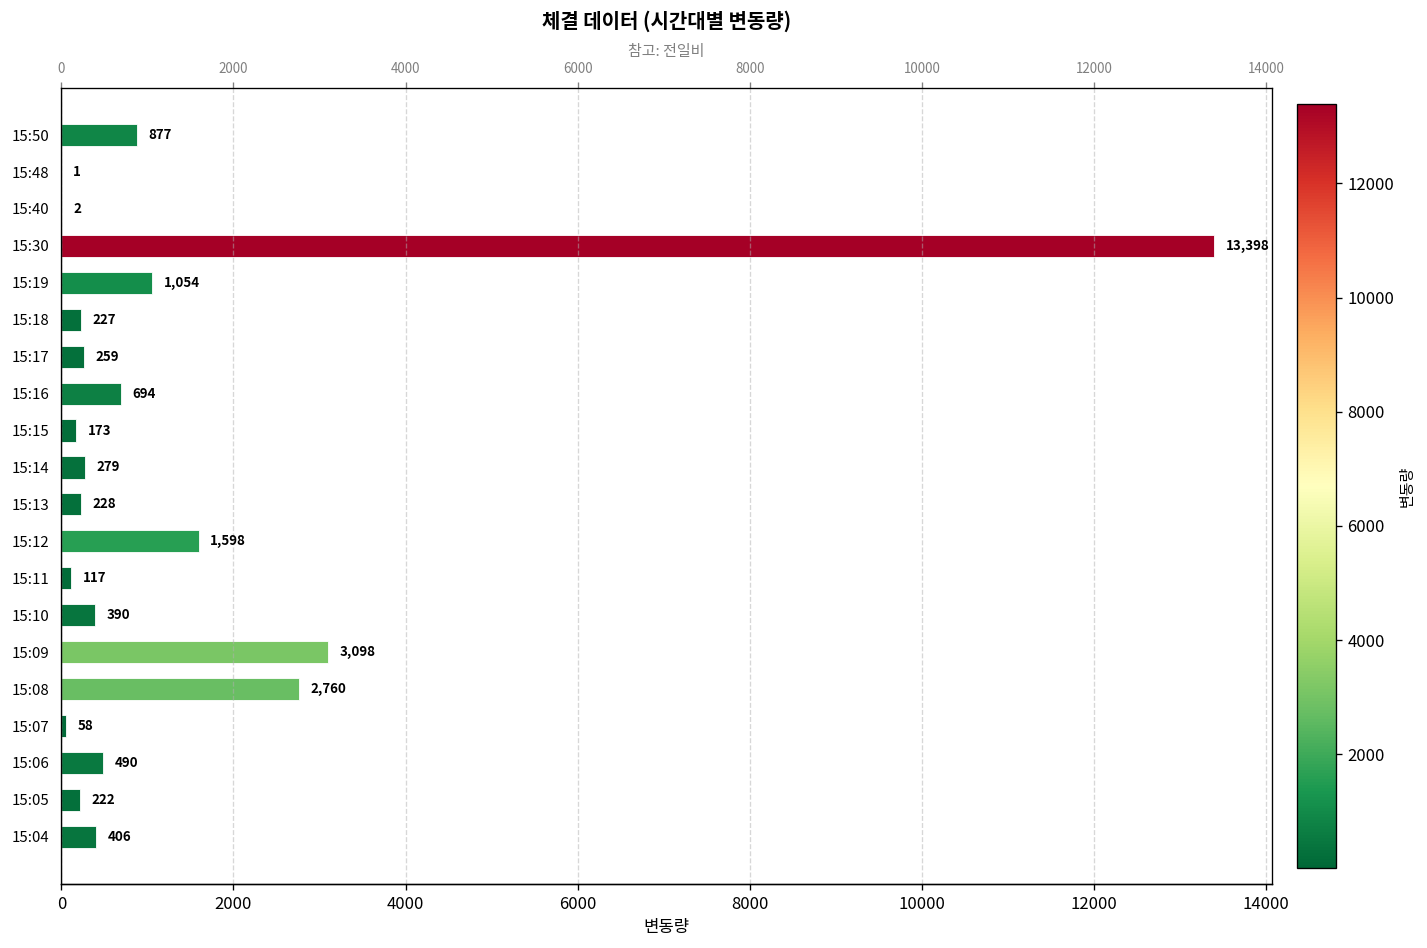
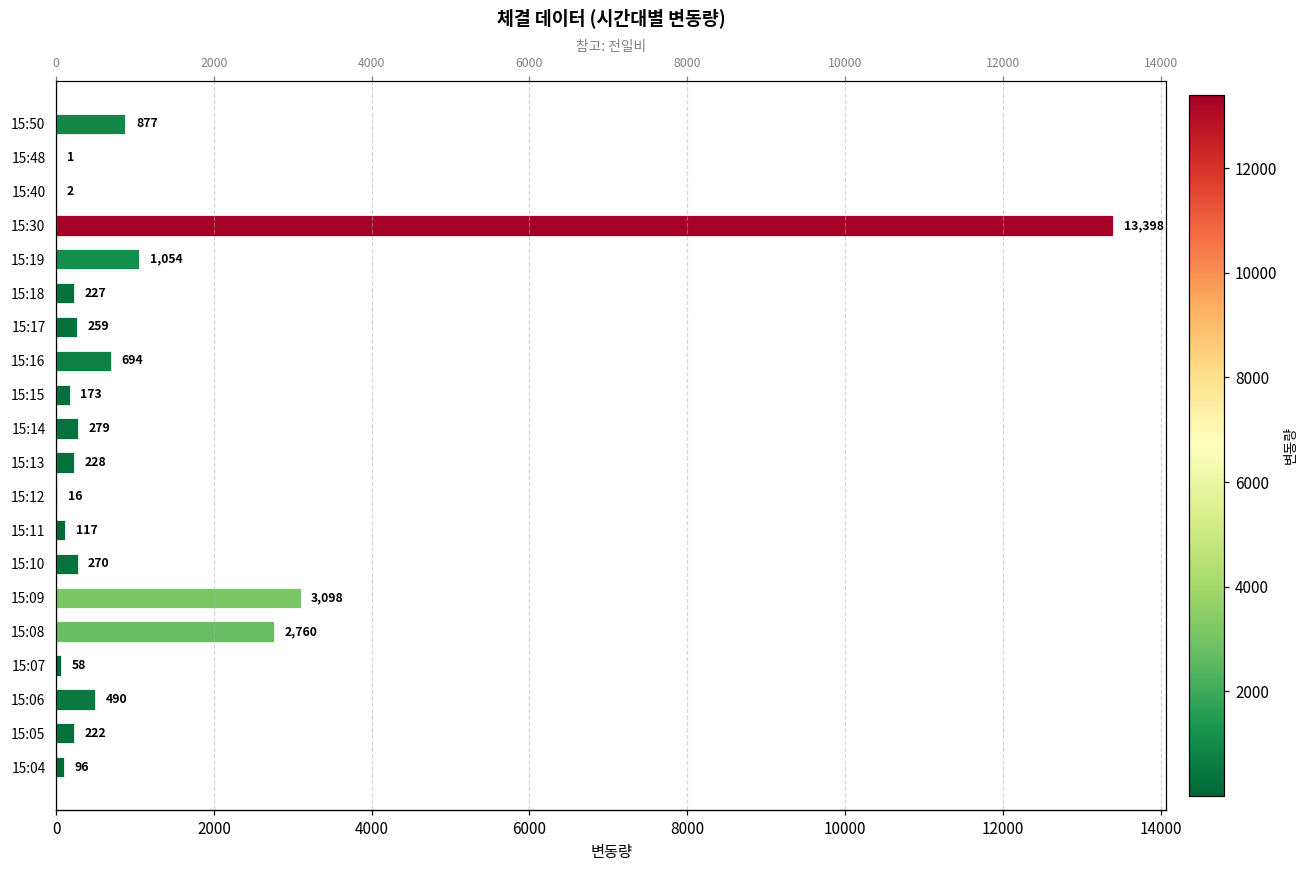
  {
    "15:50": "877",
    "15:48": "1",
    "15:40": "2",
    "15:30": "13,398",
    "15:19": "1,054",
    "15:18": "227",
    "15:17": "259",
    "15:16": "694",
    "15:15": "173",
    "15:14": "279",
    "15:13": "228",
-   "15:12": "1,598",
+   "15:12": "16",
    "15:11": "117",
-   "15:10": "390",
+   "15:10": "270",
    "15:09": "3,098",
    "15:08": "2,760",
    "15:07": "58",
    "15:06": "490",
    "15:05": "222",
-   "15:04": "406"
+   "15:04": "96"
  }
